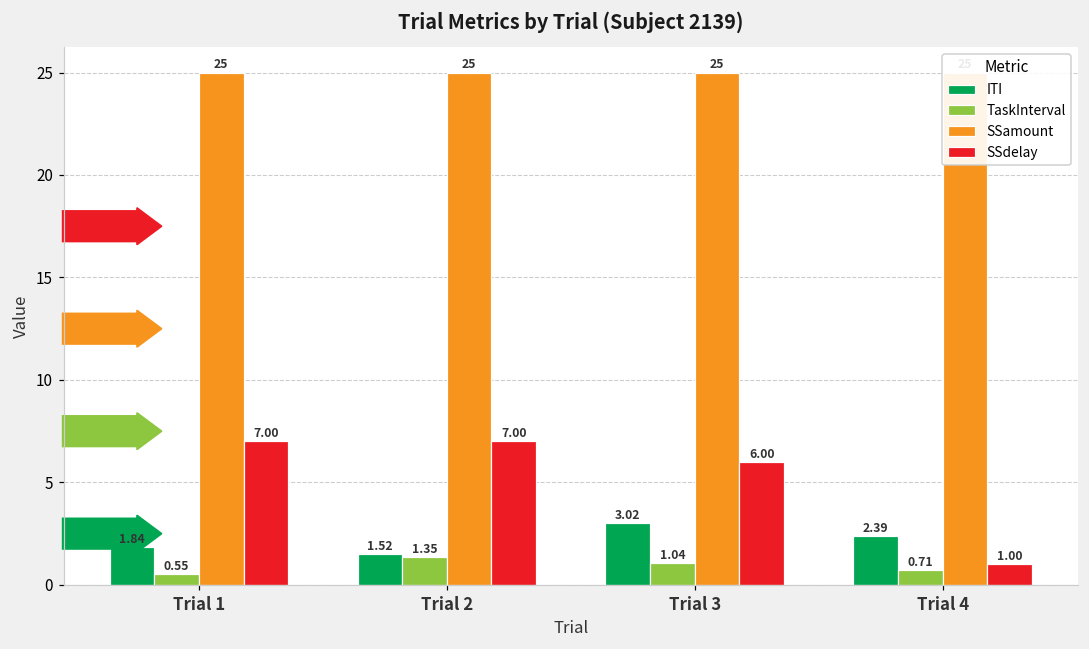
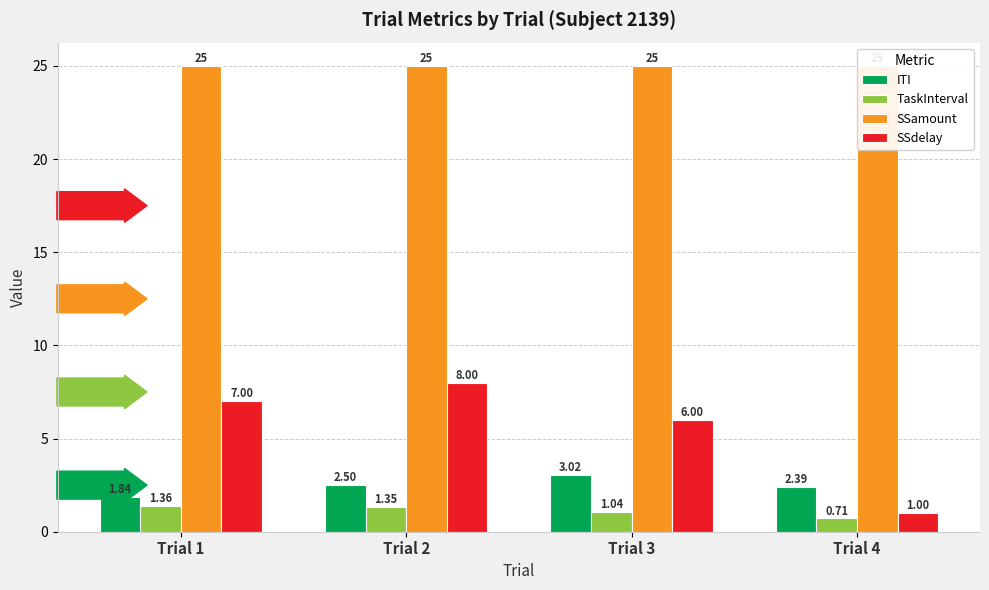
  {
    "ITI": {
-     "Trial 2": 1.52,
+     "Trial 2": 2.50,
      "Trial 3": 3.02,
      "Trial 4": 2.39
    },
    "TaskInterval": {
-     "Trial 1": 0.55,
+     "Trial 1": 1.36,
      "Trial 2": 1.35,
      "Trial 3": 1.04,
      "Trial 4": 0.71
    },
    "SSamount": {
      "Trial 1": 25,
      "Trial 2": 25,
      "Trial 3": 25
    },
    "SSdelay": {
      "Trial 1": 7.00,
-     "Trial 2": 7.00,
+     "Trial 2": 8.00,
      "Trial 3": 6.00,
      "Trial 4": 1.00
    }
  }
